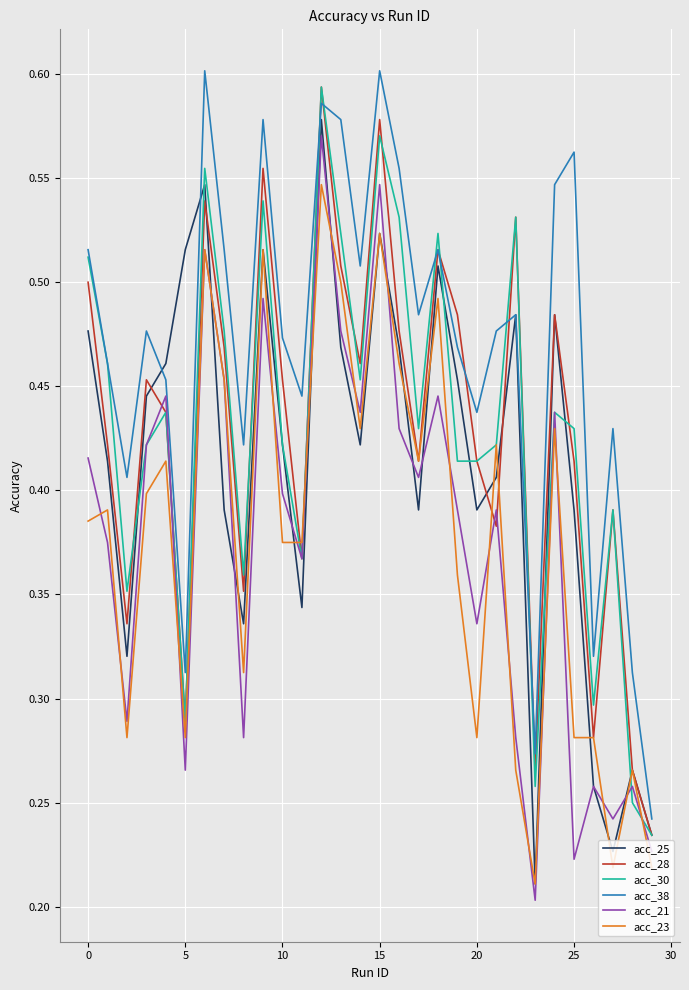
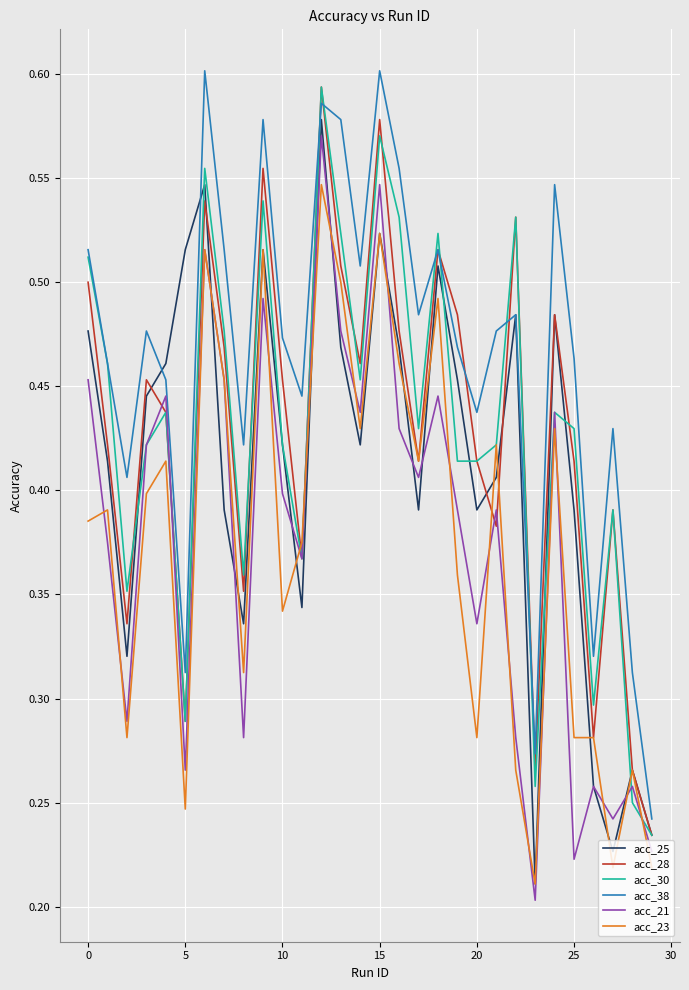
  {
    "acc_25": {
      "0": 0.477,
      "5": 0.516,
      "20": 0.391,
      "25": 0.391
    },
    "acc_28": {
      "0": 0.500,
      "10": 0.453,
      "15": 0.578,
      "25": 0.414
    },
    "acc_30": {
      "0": 0.512,
      "15": 0.570,
      "25": 0.430
    },
    "acc_38": {
      "0": 0.516,
      "5": 0.313,
      "10": 0.473,
      "15": 0.602,
      "20": 0.438,
-     "25": 0.563
+     "25": 0.463
    },
    "acc_21": {
-     "0": 0.416,
+     "0": 0.453,
      "5": 0.266,
      "10": 0.398,
      "15": 0.547,
      "20": 0.336,
      "25": 0.223
    },
    "acc_23": {
      "0": 0.385,
-     "5": 0.281,
-     "10": 0.375,
+     "5": 0.247,
+     "10": 0.342,
      "20": 0.281,
      "25": 0.281
    }
  }
